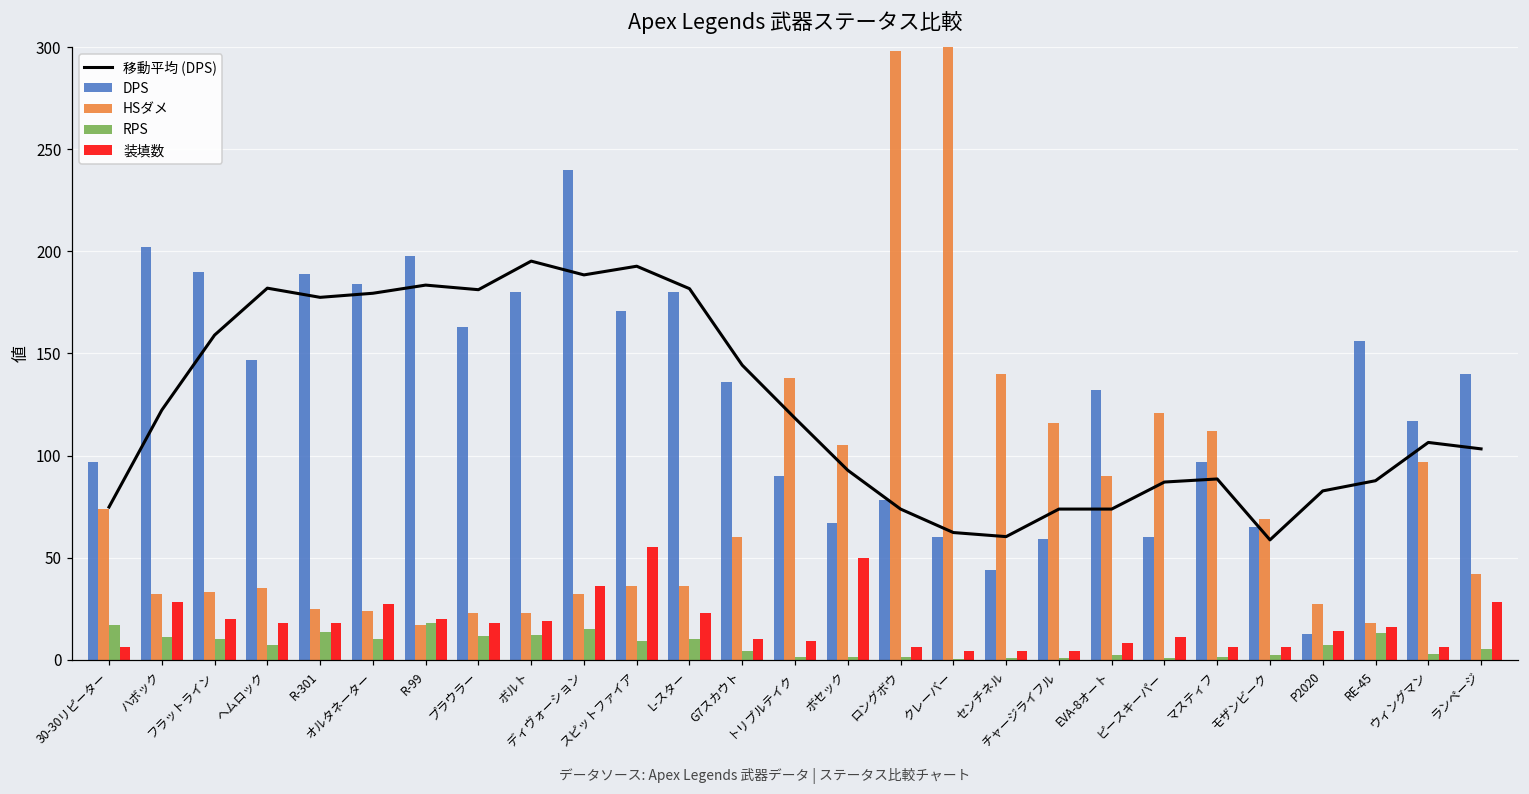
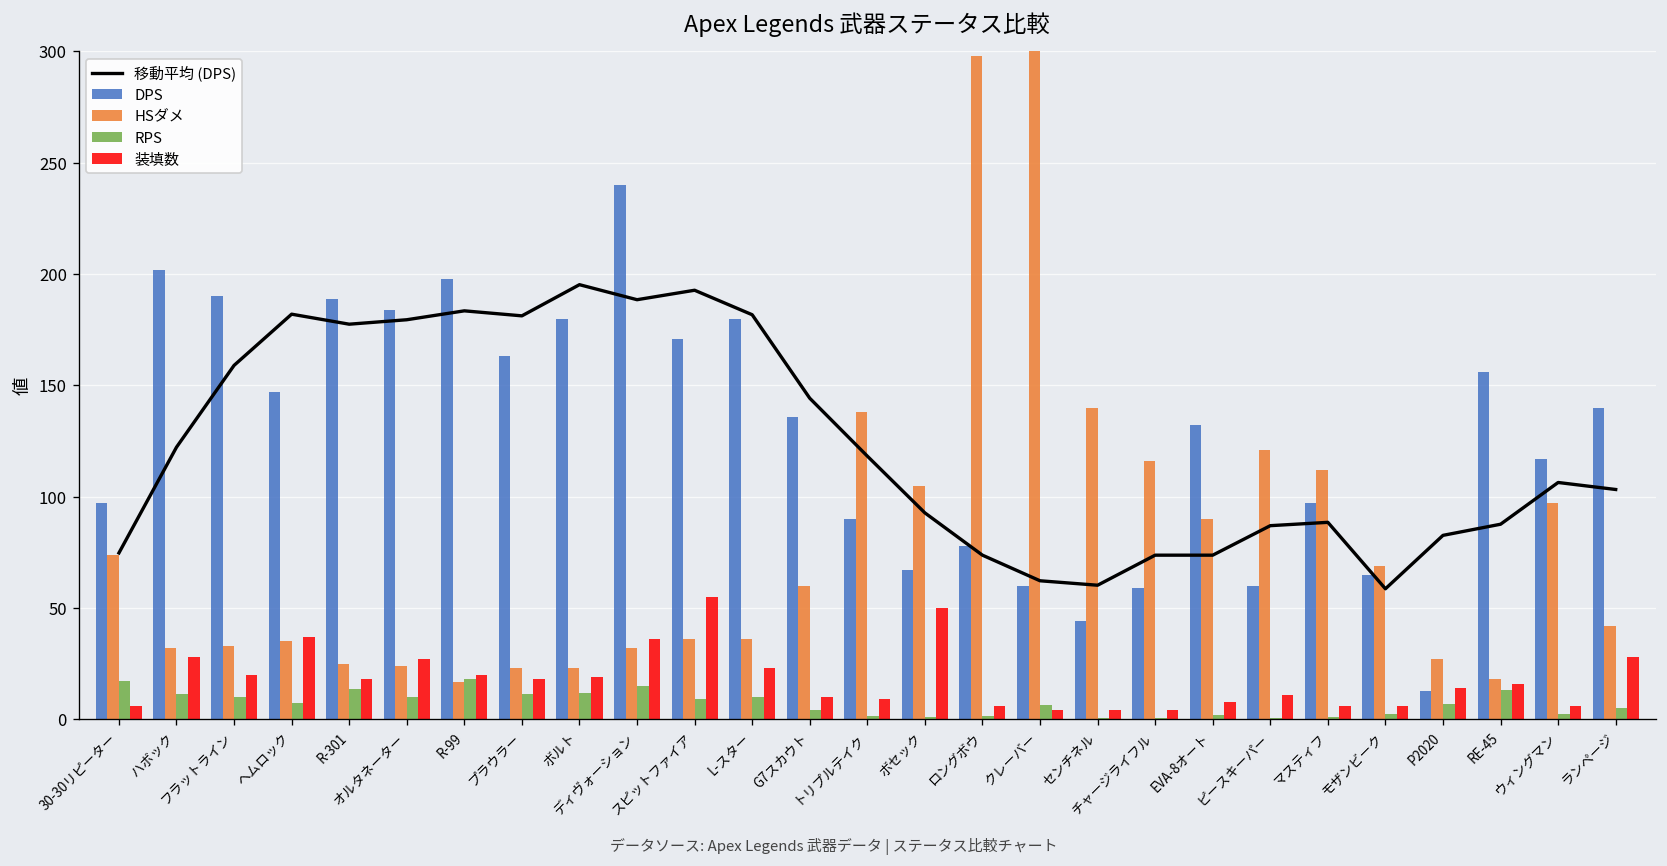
  {
    "DPS": {
      "30-30リピーター": 97,
      "ハボック": 202,
      "フラットライン": 190,
      "ヘムロック": 147,
      "R-301": 189,
      "オルタネーター": 184,
      "R-99": 198,
      "プラウラー": 163,
      "ボルト": 180,
      "ディヴォーション": 240,
      "スピットファイア": 171,
      "L-スター": 180,
      "G7スカウト": 136,
      "トリプルテイク": 90,
      "ボセック": 67,
      "ロングボウ": 78,
      "クレーバー": 60,
      "センチネル": 44,
      "チャージライフル": 59,
      "EVA-8オート": 132,
      "ピースキーパー": 60,
      "マスティフ": 97,
      "モザンビーク": 65,
      "P2020": 13,
      "RE-45": 156,
      "ウィングマン": 117,
      "ランページ": 140
    },
    "移動平均 (DPS)": {
      "30-30リピーター": 75,
      "ハボック": 122,
      "フラットライン": 159,
      "ヘムロック": 182,
      "R-301": 178,
      "オルタネーター": 180,
      "R-99": 184,
      "プラウラー": 181,
      "ボルト": 195,
      "ディヴォーション": 189,
      "スピットファイア": 193,
      "L-スター": 182,
      "G7スカウト": 144,
      "トリプルテイク": 118,
      "ボセック": 93,
      "ロングボウ": 74,
      "クレーバー": 62,
      "センチネル": 60,
      "チャージライフル": 74,
      "EVA-8オート": 74,
      "ピースキーパー": 87,
      "マスティフ": 89,
      "モザンビーク": 59,
      "P2020": 83,
      "RE-45": 88,
      "ウィングマン": 106,
      "ランページ": 103
    },
    "HSダメ": {
      "30-30リピーター": 74,
      "ハボック": 32,
      "フラットライン": 33,
      "ヘムロック": 35,
      "R-301": 25,
      "オルタネーター": 24,
      "R-99": 17,
      "プラウラー": 23,
      "ボルト": 23,
      "ディヴォーション": 32,
      "スピットファイア": 36,
      "L-スター": 36,
      "G7スカウト": 60,
      "トリプルテイク": 138,
      "ボセック": 105,
      "ロングボウ": 298,
      "センチネル": 140,
      "チャージライフル": 116,
      "EVA-8オート": 90,
      "ピースキーパー": 121,
      "マスティフ": 112,
      "モザンビーク": 69,
      "P2020": 27,
      "RE-45": 18,
      "ウィングマン": 97,
      "ランページ": 42
    },
    "RPS": {
      "30-30リピーター": 17,
      "ハボック": 11,
      "フラットライン": 10,
      "ヘムロック": 7,
      "R-301": 14,
      "オルタネーター": 10,
      "R-99": 18,
      "プラウラー": 12,
      "ボルト": 12,
      "ディヴォーション": 15,
      "スピットファイア": 9,
      "L-スター": 10,
      "G7スカウト": 4,
-     "クレーバー": 0,
+     "クレーバー": 7,
      "EVA-8オート": 2,
      "モザンビーク": 2,
      "P2020": 7,
      "RE-45": 13,
      "ウィングマン": 3,
      "ランページ": 5
    },
    "装填数": {
      "30-30リピーター": 6,
      "ハボック": 28,
      "フラットライン": 20,
-     "ヘムロック": 18,
+     "ヘムロック": 37,
      "R-301": 18,
      "オルタネーター": 27,
      "R-99": 20,
      "プラウラー": 18,
      "ボルト": 19,
      "ディヴォーション": 36,
      "スピットファイア": 55,
      "L-スター": 23,
      "G7スカウト": 10,
      "トリプルテイク": 9,
      "ボセック": 50,
      "ロングボウ": 6,
      "クレーバー": 4,
      "センチネル": 4,
      "チャージライフル": 4,
      "EVA-8オート": 8,
      "ピースキーパー": 11,
      "マスティフ": 6,
      "モザンビーク": 6,
      "P2020": 14,
      "RE-45": 16,
      "ウィングマン": 6,
      "ランページ": 28
    }
  }
